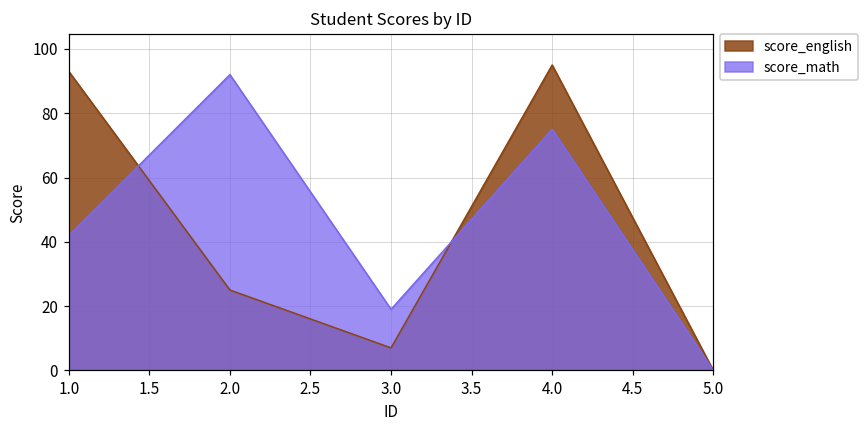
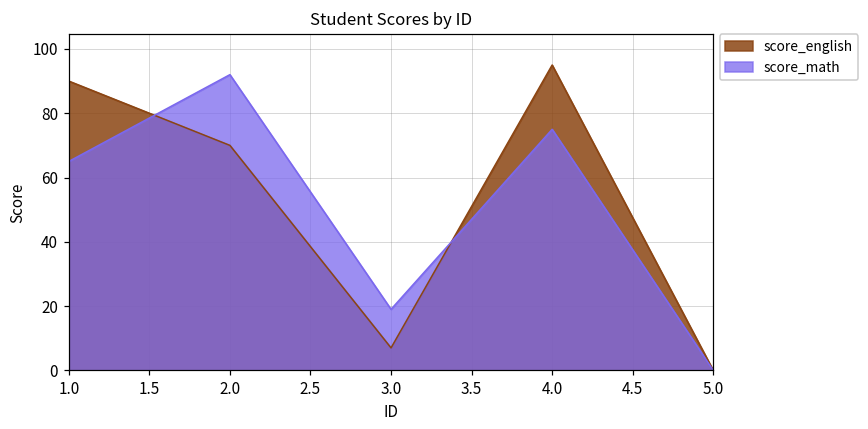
  {
    "score_english": {
-     "1.0": 93,
-     "2.0": 25,
+     "1.0": 90,
+     "2.0": 70,
      "3.0": 7,
      "4.0": 95
    },
    "score_math": {
-     "1.0": 42,
+     "1.0": 65,
      "2.0": 92,
      "3.0": 19,
      "4.0": 75
    }
  }
